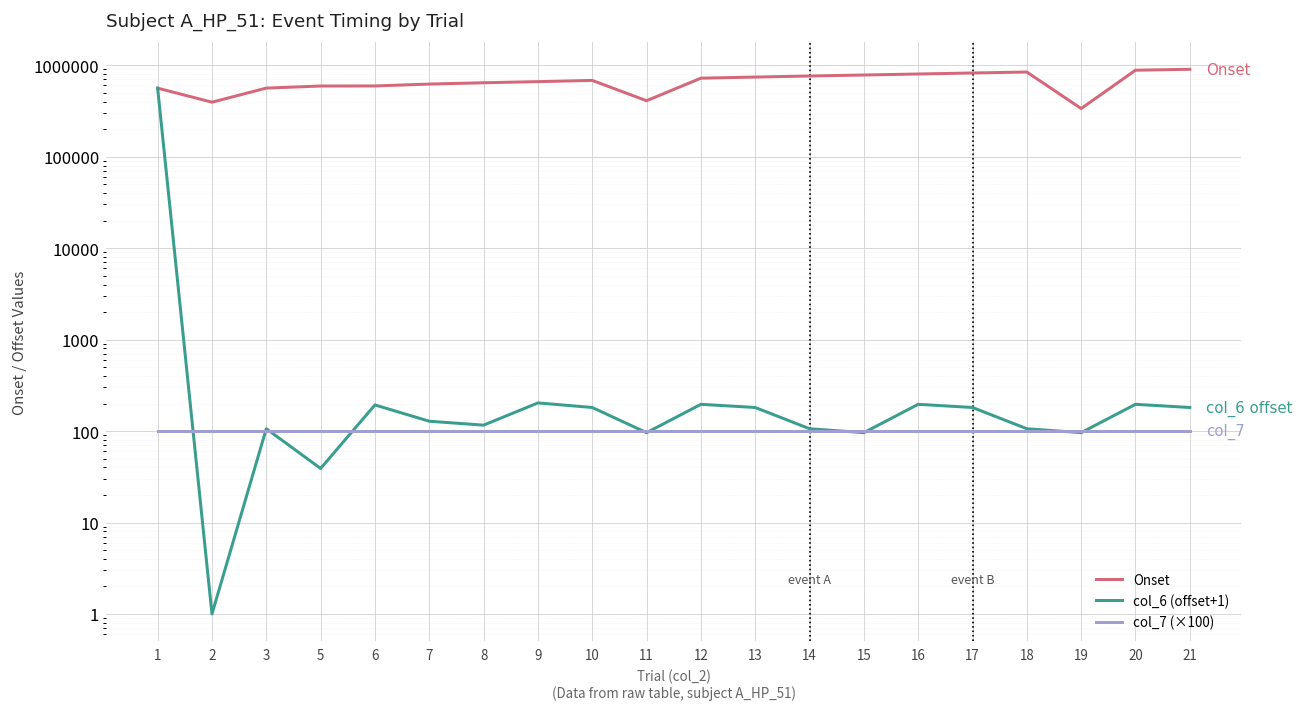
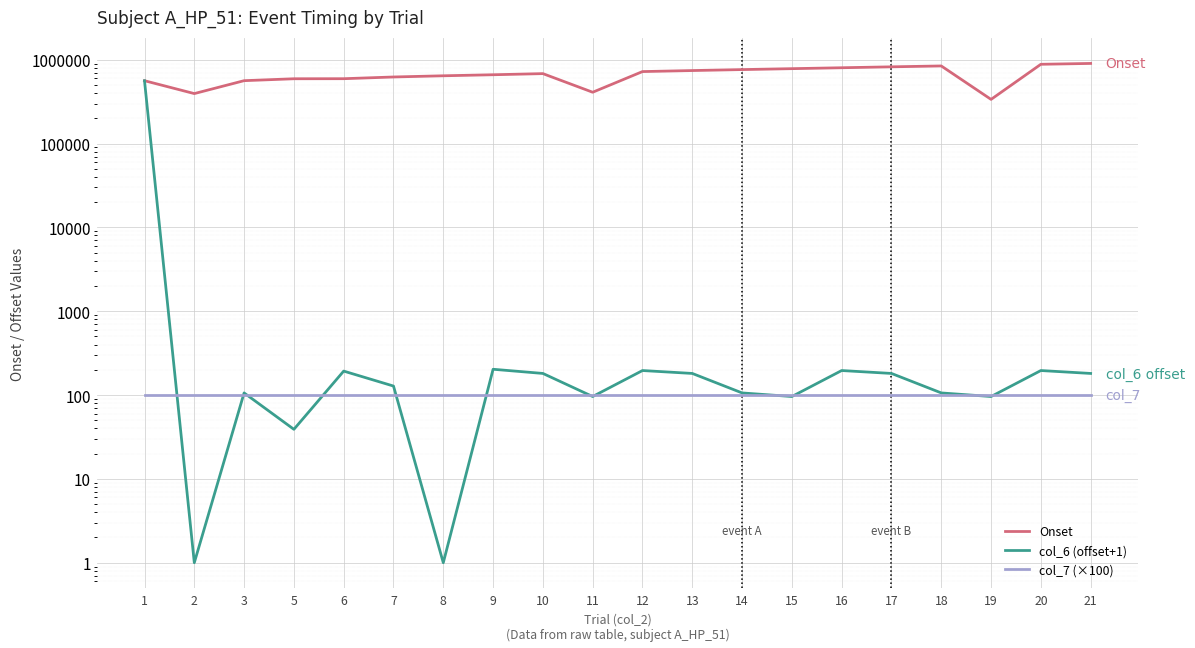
  {
    "Onset": {
      "2": 400000,
      "3": 600000,
      "5": 600000,
      "6": 600000,
      "7": 600000,
      "8": 600000,
      "9": 700000,
      "10": 700000,
      "11": 400000,
      "12": 700000,
      "13": 700000,
      "14": 800000,
      "15": 800000,
      "16": 800000,
      "17": 800000,
      "18": 800000,
      "19": 300000,
      "20": 900000,
      "21": 900000
    },
    "col_6 (offset+1)": {
      "2": 1.0,
      "5": 40,
      "6": 190,
      "7": 130,
-     "8": 120,
+     "8": 1.0,
      "9": 200,
      "10": 180,
      "12": 200,
      "13": 180,
      "16": 200,
      "17": 180,
      "20": 200
    },
    "col_7 (×100)": {
      "1": 100,
      "2": 100,
      "5": 100,
      "6": 100,
      "7": 100,
      "8": 100,
      "9": 100,
      "10": 100,
      "12": 100,
      "13": 100,
      "16": 100,
      "17": 100,
      "20": 100
    }
  }
